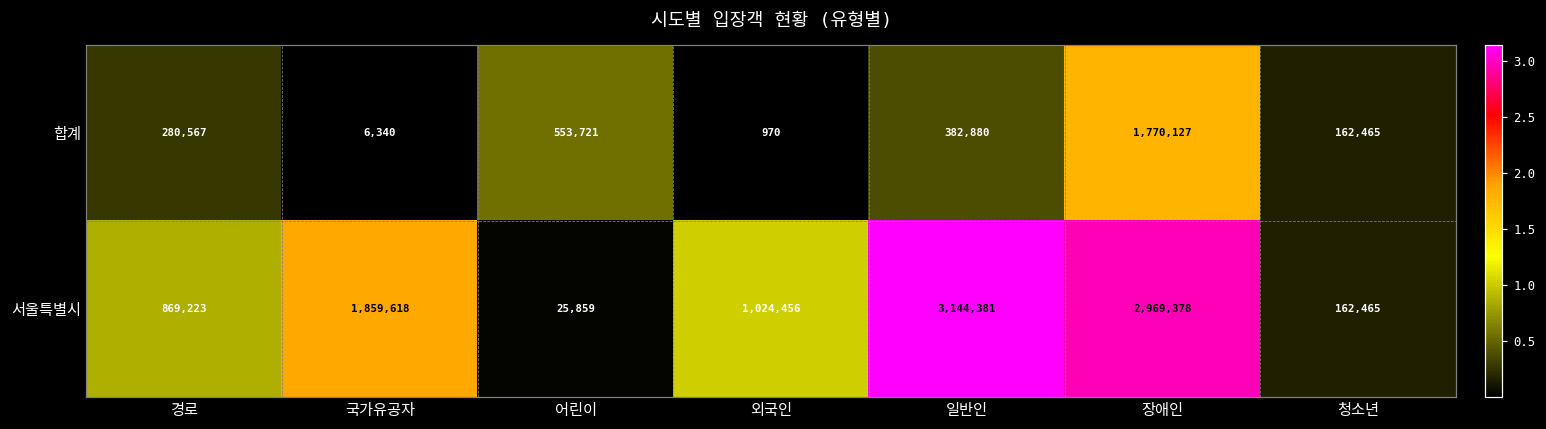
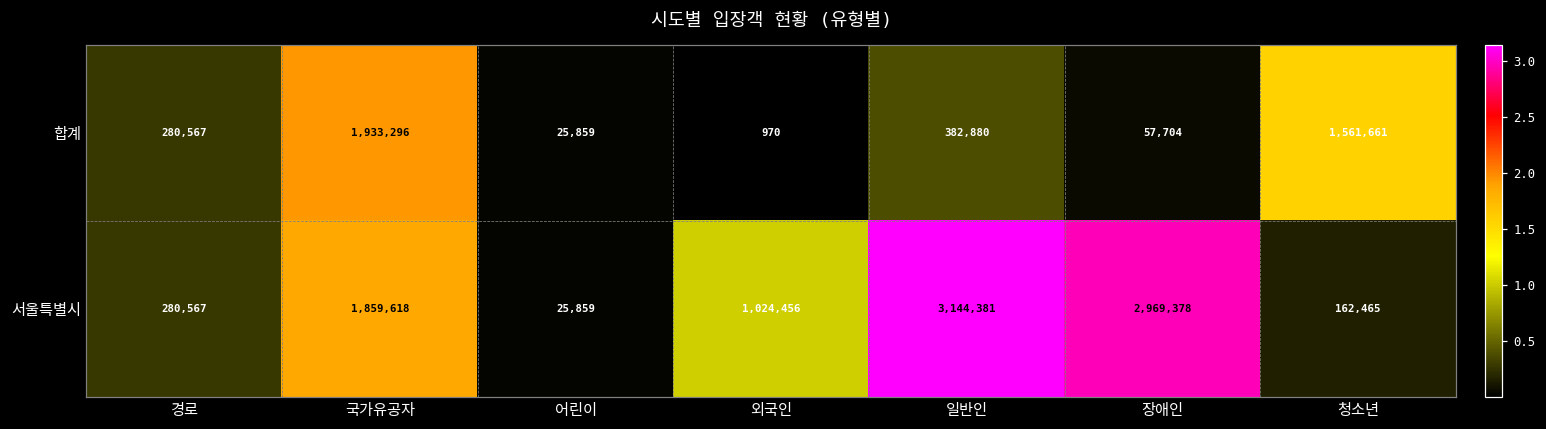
  {
    "합계": {
      "경로": "280,567",
-     "국가유공자": "6,340",
-     "어린이": "553,721",
+     "국가유공자": "1,933,296",
+     "어린이": "25,859",
      "외국인": "970",
      "일반인": "382,880",
-     "장애인": "1,770,127",
-     "청소년": "162,465"
+     "장애인": "57,704",
+     "청소년": "1,561,661"
    },
    "서울특별시": {
-     "경로": "869,223",
+     "경로": "280,567",
      "국가유공자": "1,859,618",
      "어린이": "25,859",
      "외국인": "1,024,456",
      "일반인": "3,144,381",
      "장애인": "2,969,378",
      "청소년": "162,465"
    }
  }
